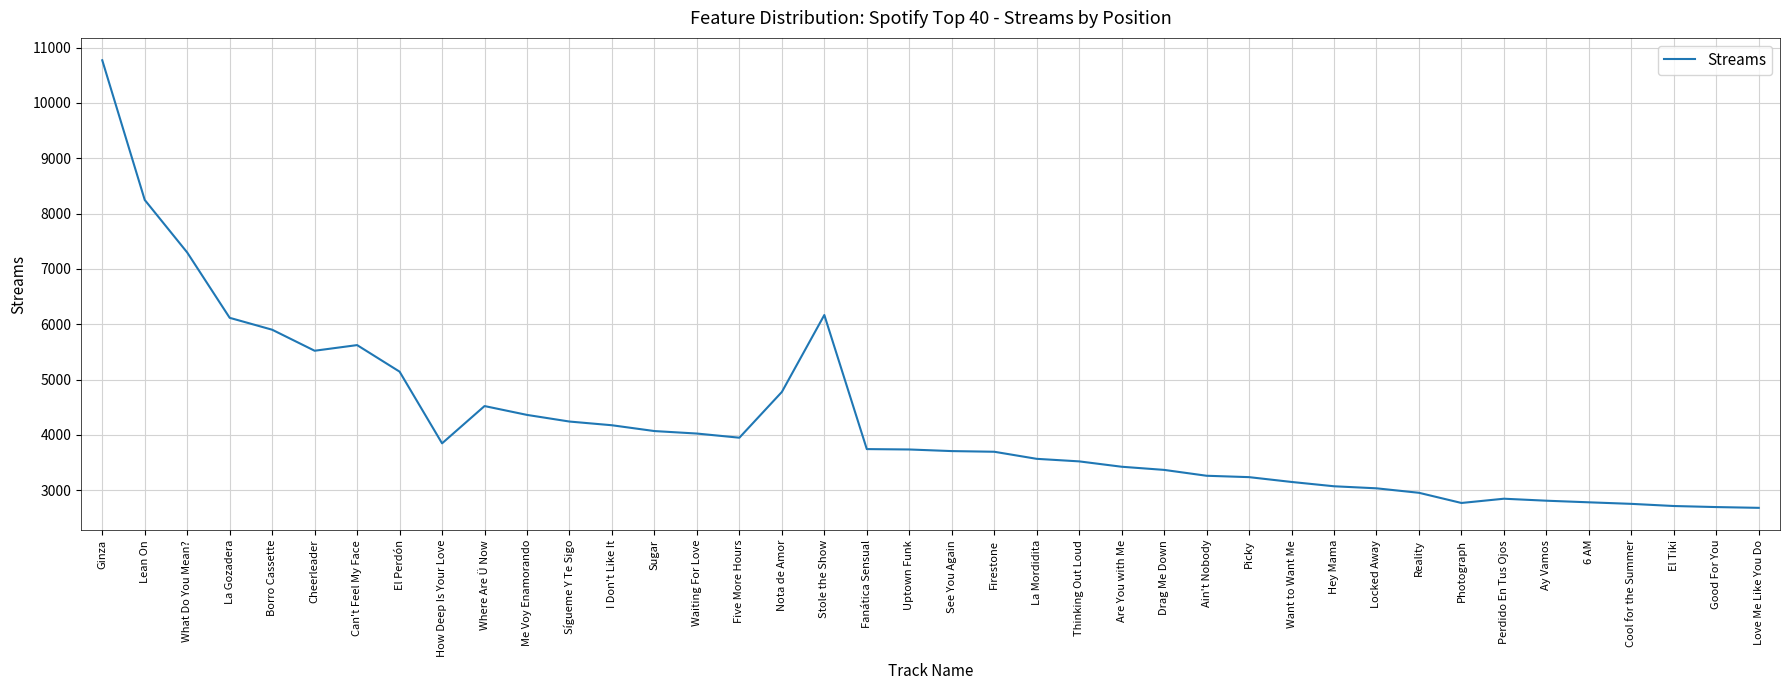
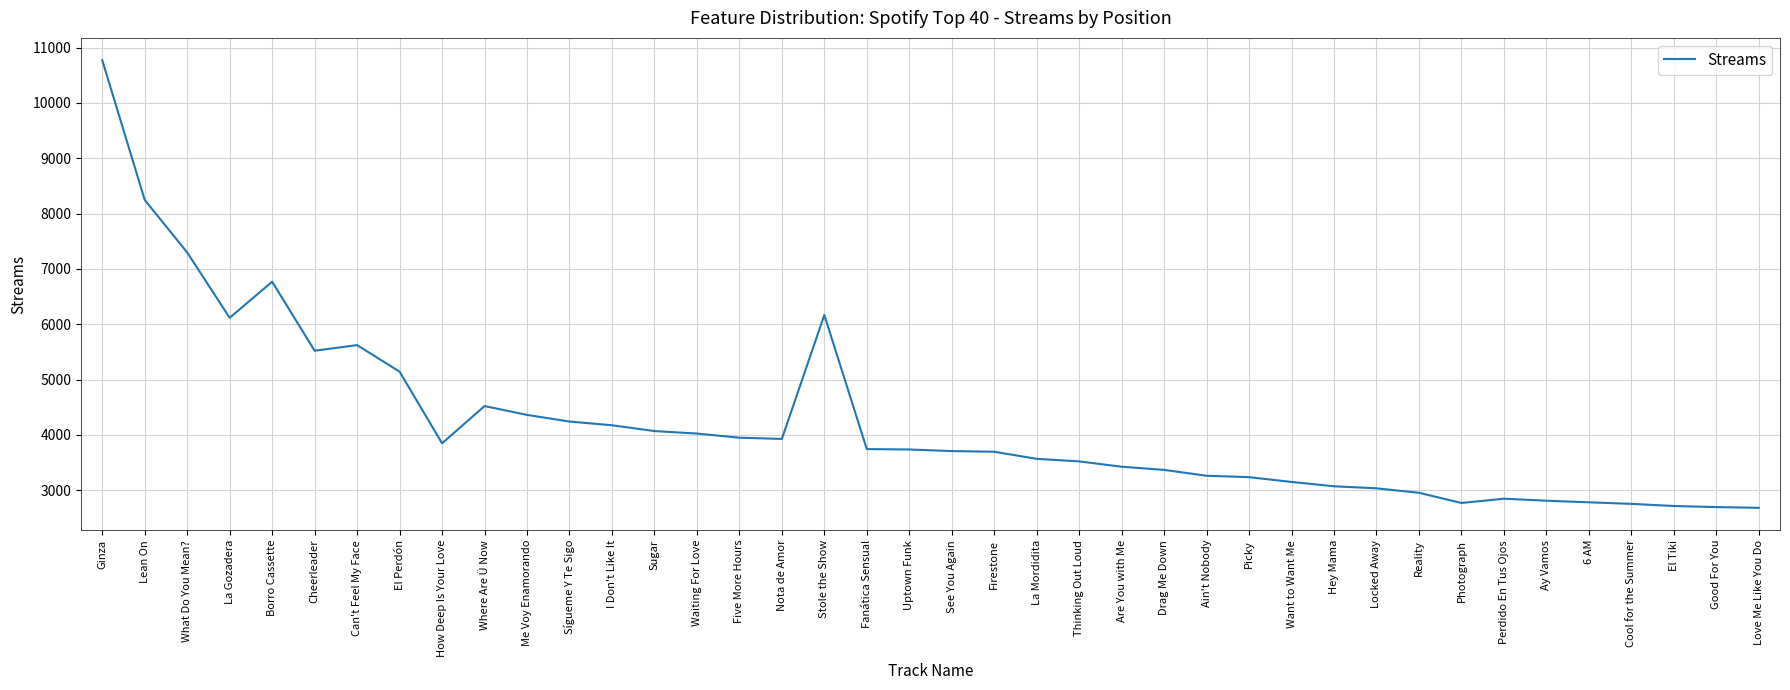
  {
    "Ginza": 10800,
    "Lean On": 8200,
    "What Do You Mean?": 7300,
    "La Gozadera": 6100,
-   "Borro Cassette": 5900,
+   "Borro Cassette": 6800,
    "Cheerleader": 5500,
    "Can't Feel My Face": 5600,
    "El Perdón": 5100,
    "How Deep Is Your Love": 3800,
    "Where Are Ü Now": 4500,
    "Me Voy Enamorando": 4400,
    "Sígueme Y Te Sigo": 4200,
    "I Don't Like It": 4200,
    "Sugar": 4100,
    "Waiting For Love": 4000,
    "Five More Hours": 3900,
-   "Nota de Amor": 4800,
+   "Nota de Amor": 3900,
    "Stole the Show": 6200,
    "Fanática Sensual": 3700,
    "Uptown Funk": 3700,
    "See You Again": 3700,
    "Firestone": 3700,
    "La Mordidita": 3600,
    "Thinking Out Loud": 3500,
    "Are You with Me": 3400,
    "Drag Me Down": 3400,
    "Ain't Nobody": 3300,
    "Picky": 3200,
    "Want to Want Me": 3100,
    "Hey Mama": 3100,
    "Locked Away": 3000,
    "Reality": 3000,
    "Photograph": 2800,
    "Perdido En Tus Ojos": 2800,
    "Ay Vamos": 2800,
    "6 AM": 2800,
    "Cool for the Summer": 2800,
    "El Tiki": 2700,
    "Good For You": 2700,
    "Love Me Like You Do": 2700
  }
